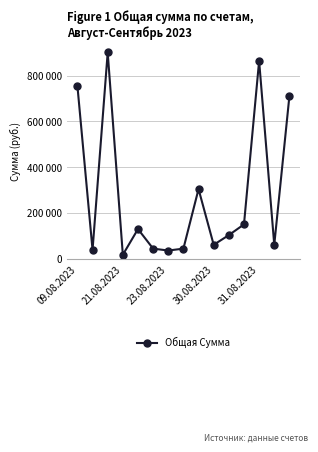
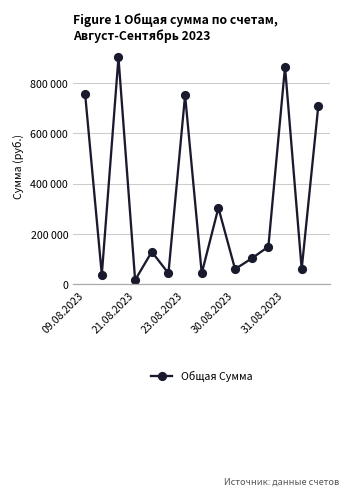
  {
    "09.08.2023": 760000,
-   "23.08.2023": 40000,
+   "23.08.2023": 750000,
    "30.08.2023": 60000
  }
